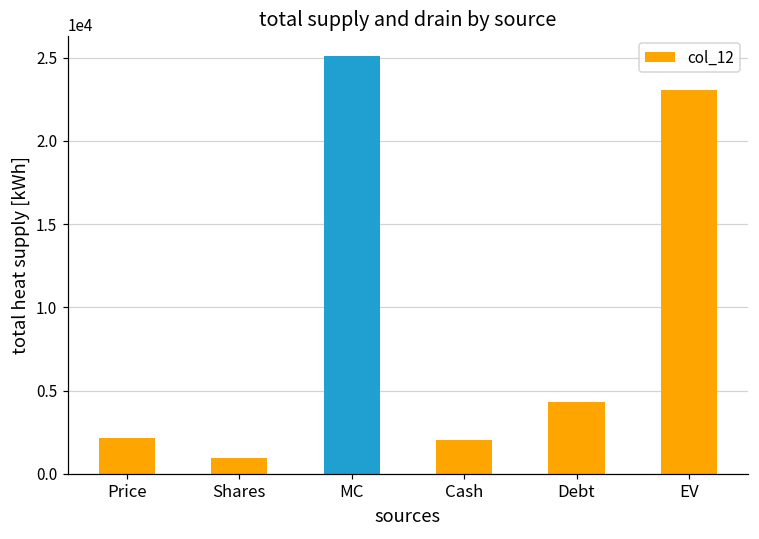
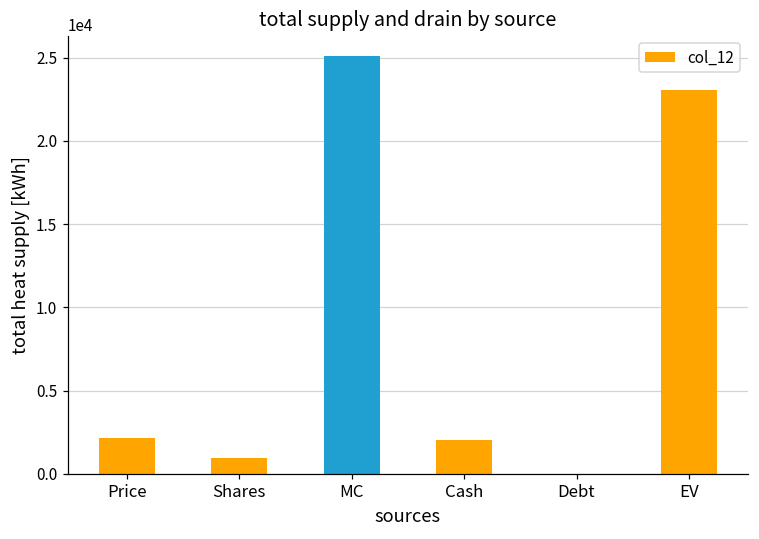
  {
    "Price": 2100,
    "Shares": 1000,
    "MC": 25100,
    "Cash": 2000,
-   "Debt": 4300,
+   "Debt": 0,
    "EV": 23100
  }
